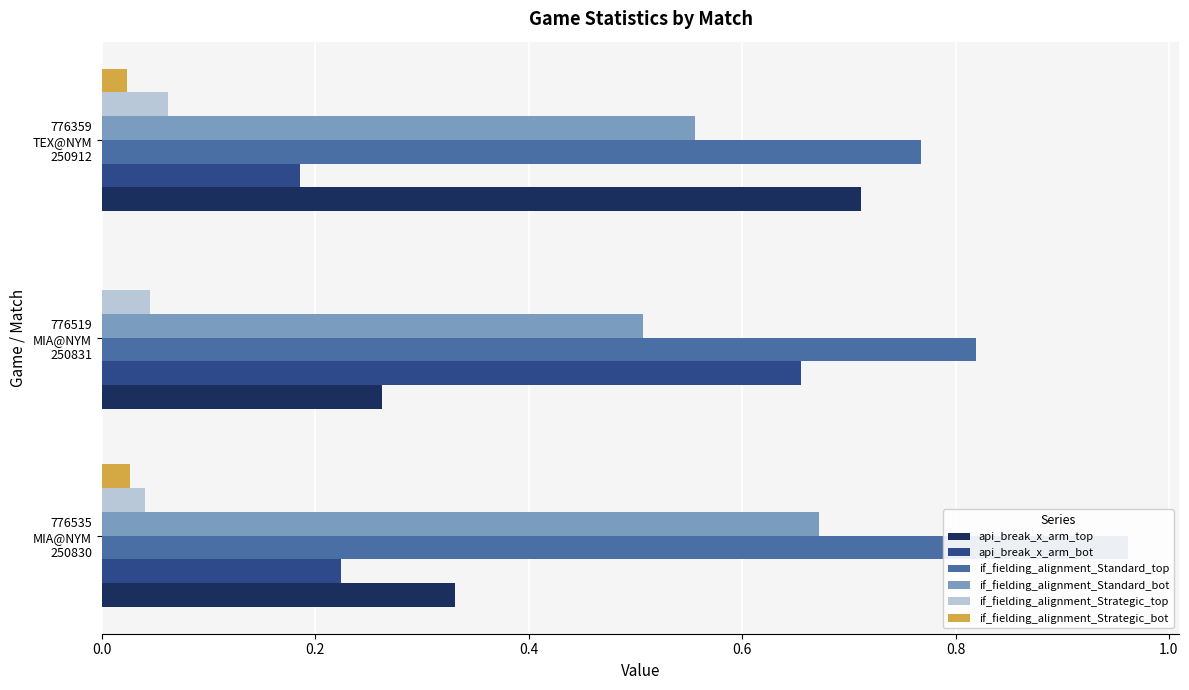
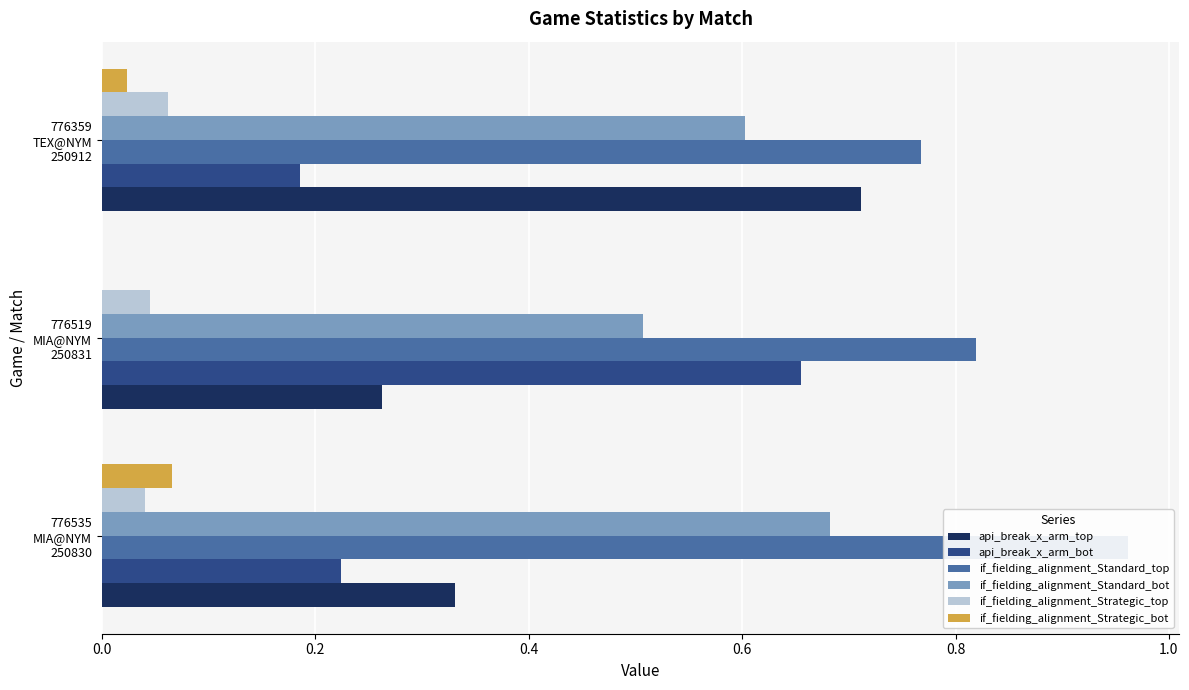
  {
    "if_fielding_alignment_Standard_bot": {
-     "776359 TEX@NYM 250912": 0.556,
+     "776359 TEX@NYM 250912": 0.603,
      "776519 MIA@NYM 250831": 0.507,
-     "776535 MIA@NYM 250830": 0.672
+     "776535 MIA@NYM 250830": 0.683
    },
    "if_fielding_alignment_Strategic_top": {
      "776359 TEX@NYM 250912": 0.062,
      "776519 MIA@NYM 250831": 0.045,
      "776535 MIA@NYM 250830": 0.041
    },
    "if_fielding_alignment_Strategic_bot": {
      "776359 TEX@NYM 250912": 0.024,
      "776519 MIA@NYM 250831": 0.000,
-     "776535 MIA@NYM 250830": 0.026
+     "776535 MIA@NYM 250830": 0.066
    }
  }
